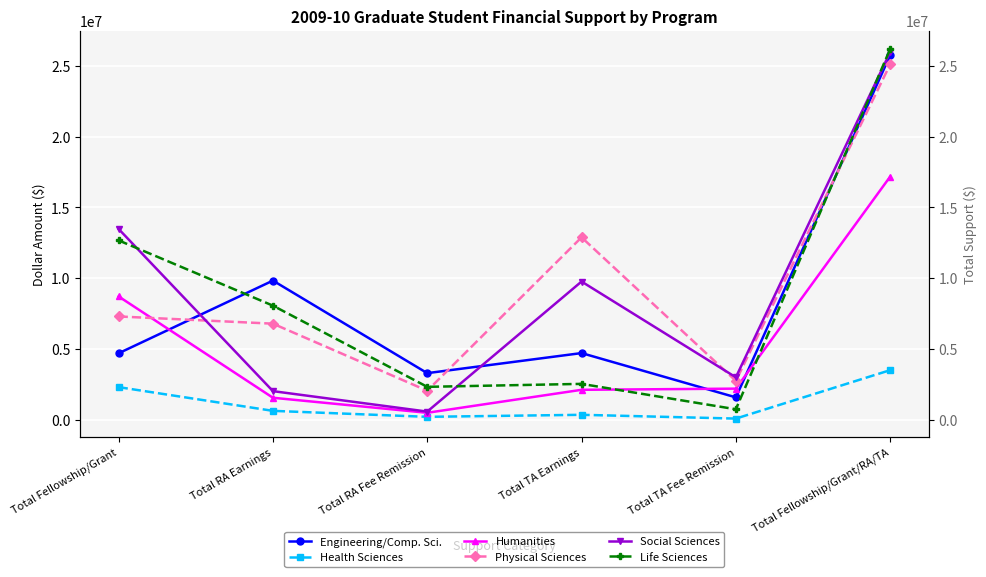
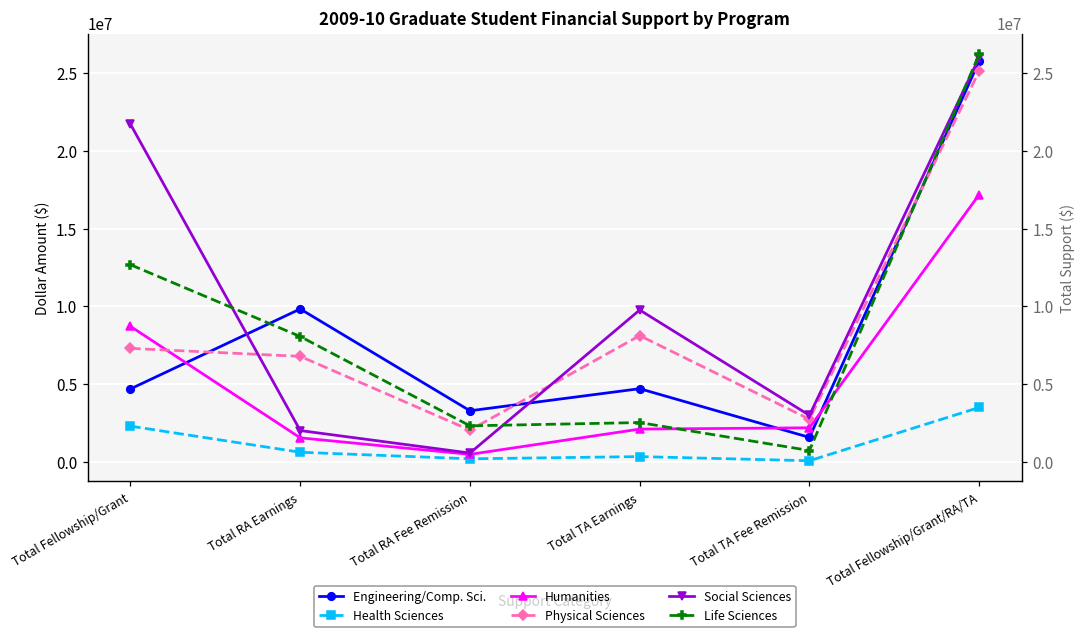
  {
    "Engineering/Comp. Sci.": {
      "Total Fellowship/Grant": 4700000,
      "Total RA Earnings": 9800000,
      "Total RA Fee Remission": 3300000,
      "Total TA Earnings": 4700000,
      "Total TA Fee Remission": 1600000,
      "Total Fellowship/Grant/RA/TA": 25800000
    },
    "Health Sciences": {
      "Total Fellowship/Grant": 2300000,
      "Total RA Earnings": 600000,
      "Total RA Fee Remission": 200000,
      "Total TA Earnings": 300000,
      "Total TA Fee Remission": 100000,
      "Total Fellowship/Grant/RA/TA": 3500000
    },
    "Humanities": {
      "Total Fellowship/Grant": 8700000,
      "Total RA Earnings": 1500000,
      "Total TA Earnings": 2100000,
      "Total TA Fee Remission": 2200000,
      "Total Fellowship/Grant/RA/TA": 17200000
    },
    "Physical Sciences": {
      "Total Fellowship/Grant": 7300000,
      "Total RA Earnings": 6800000,
      "Total RA Fee Remission": 2000000,
-     "Total TA Earnings": 12900000,
+     "Total TA Earnings": 8100000,
      "Total TA Fee Remission": 2700000,
      "Total Fellowship/Grant/RA/TA": 25100000
    },
    "Social Sciences": {
-     "Total Fellowship/Grant": 13500000,
+     "Total Fellowship/Grant": 21700000,
      "Total RA Earnings": 2000000,
      "Total TA Earnings": 9800000,
      "Total TA Fee Remission": 3000000,
      "Total Fellowship/Grant/RA/TA": 26000000
    },
    "Life Sciences": {
      "Total Fellowship/Grant": 12700000,
      "Total RA Earnings": 8100000,
      "Total RA Fee Remission": 2300000,
      "Total TA Earnings": 2500000,
      "Total TA Fee Remission": 700000,
      "Total Fellowship/Grant/RA/TA": 26200000
    }
  }
